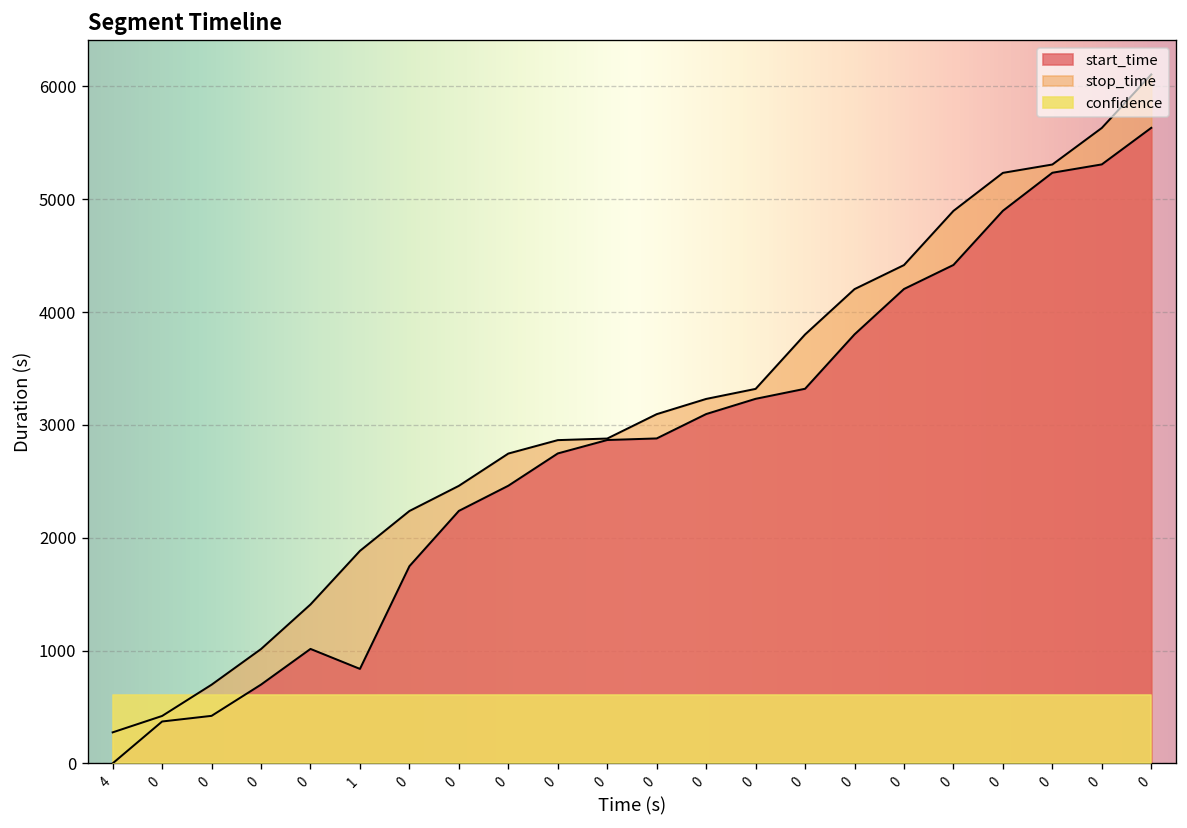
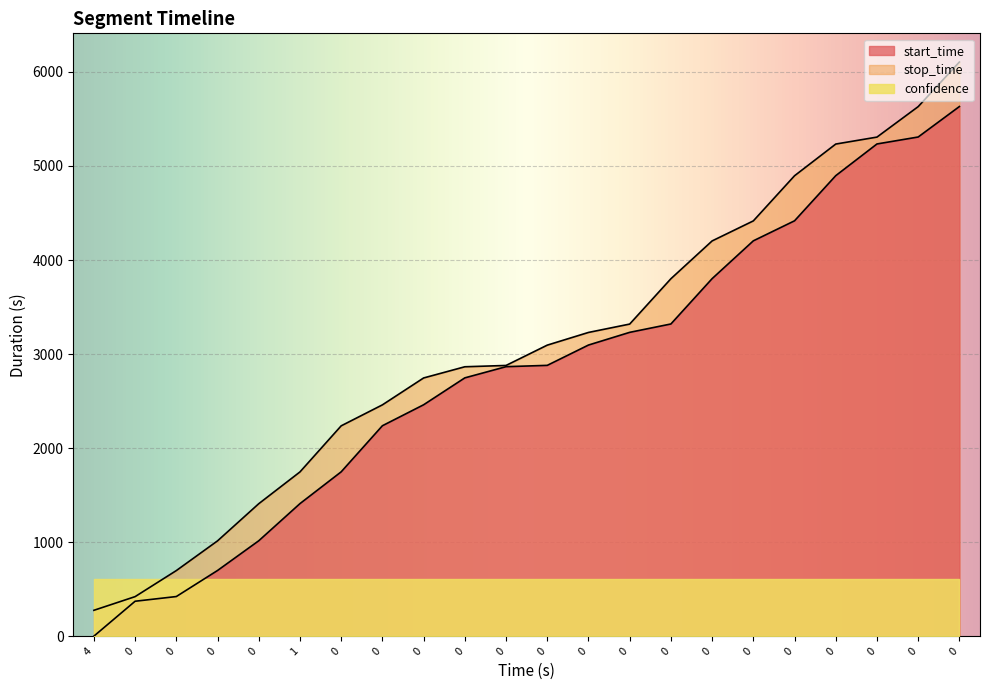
  {
    "start_time": {
      "4": 0,
-     "1": 800
+     "1": 1400
    },
    "stop_time": {
      "4": 300,
-     "1": 1900
+     "1": 1700
    },
    "confidence": {
      "4": 600,
      "1": 600
    }
  }
